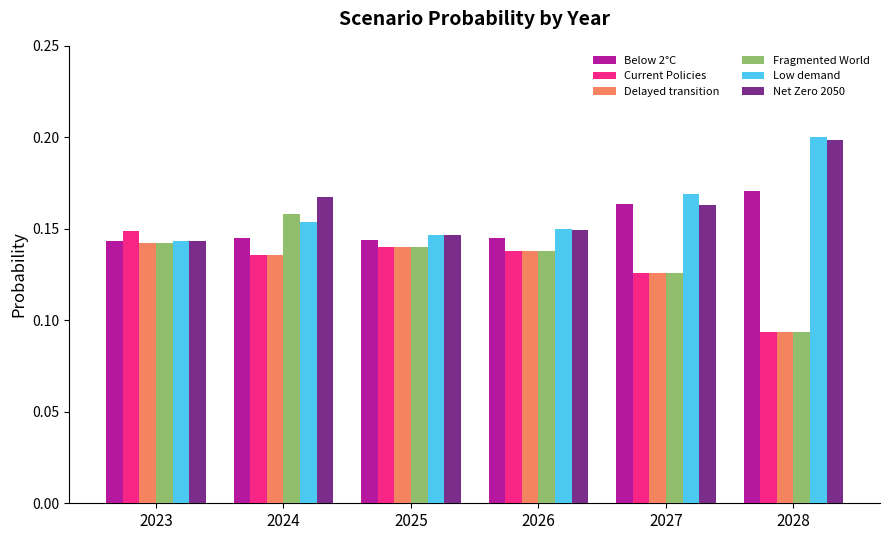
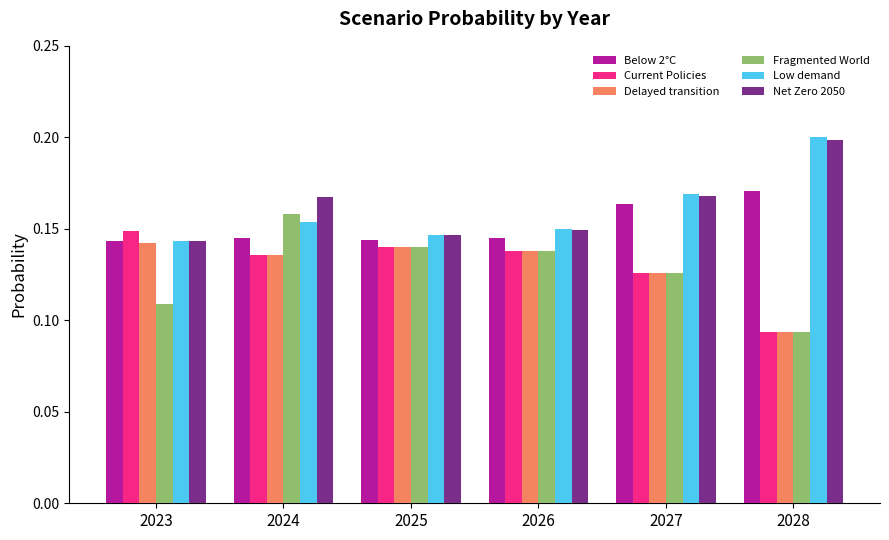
  {
    "Below 2°C": {
      "2023": 0.143,
      "2024": 0.145,
      "2025": 0.144,
      "2026": 0.145,
      "2027": 0.164,
      "2028": 0.171
    },
    "Current Policies": {
      "2023": 0.149,
      "2024": 0.136,
      "2025": 0.140,
      "2026": 0.138,
      "2027": 0.126,
      "2028": 0.094
    },
    "Delayed transition": {
      "2023": 0.142,
      "2024": 0.136,
      "2025": 0.140,
      "2026": 0.138,
      "2027": 0.126,
      "2028": 0.094
    },
    "Fragmented World": {
-     "2023": 0.142,
+     "2023": 0.109,
      "2024": 0.158,
      "2025": 0.140,
      "2026": 0.138,
      "2027": 0.126,
      "2028": 0.094
    },
    "Low demand": {
      "2023": 0.143,
      "2024": 0.154,
      "2025": 0.147,
      "2026": 0.150,
      "2027": 0.169,
      "2028": 0.200
    },
    "Net Zero 2050": {
      "2023": 0.143,
      "2024": 0.167,
      "2025": 0.146,
      "2026": 0.150,
-     "2027": 0.163,
+     "2027": 0.168,
      "2028": 0.198
    }
  }
